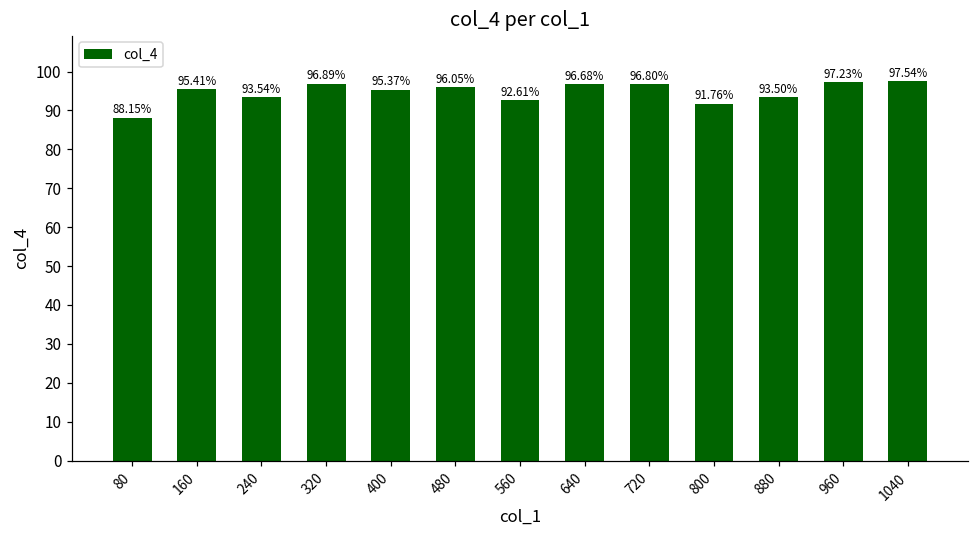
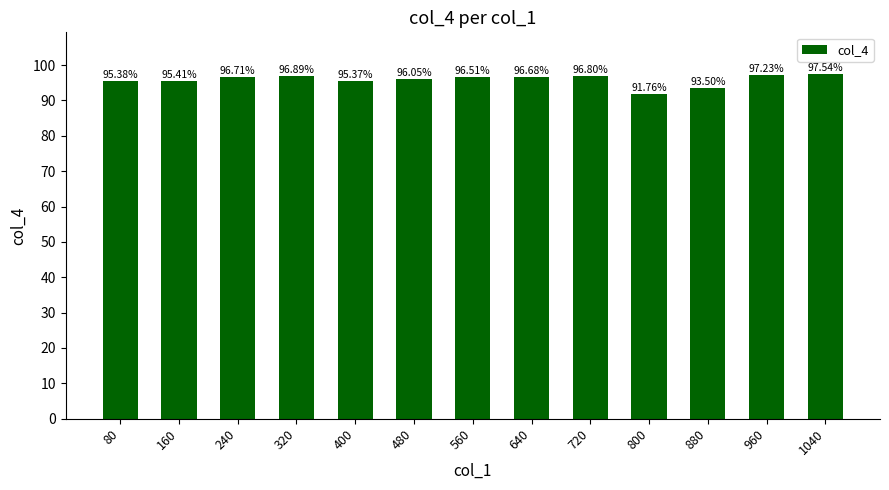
  {
-   "80": "88.15%",
+   "80": "95.38%",
    "160": "95.41%",
-   "240": "93.54%",
+   "240": "96.71%",
    "320": "96.89%",
    "400": "95.37%",
    "480": "96.05%",
-   "560": "92.61%",
+   "560": "96.51%",
    "640": "96.68%",
    "720": "96.80%",
    "800": "91.76%",
    "880": "93.50%",
    "960": "97.23%",
    "1040": "97.54%"
  }
